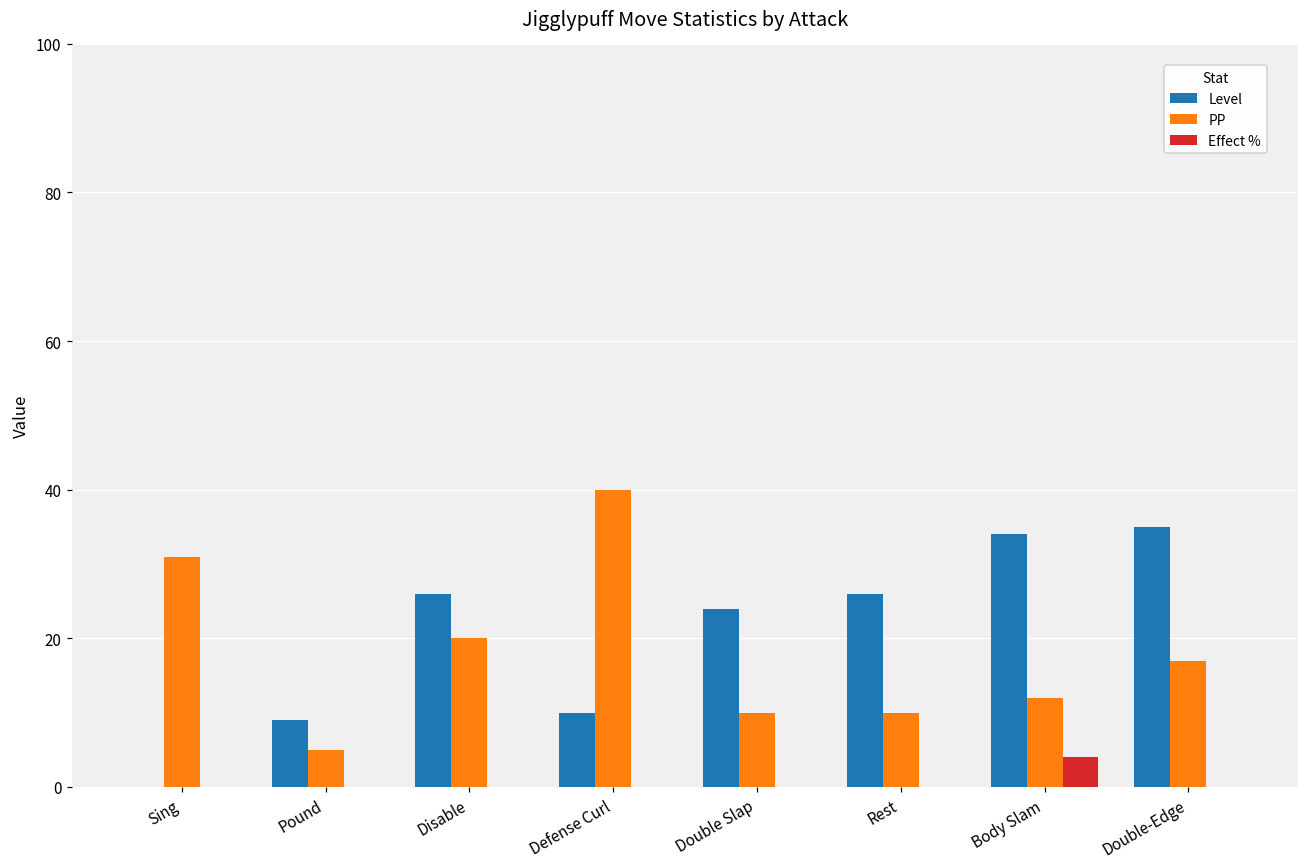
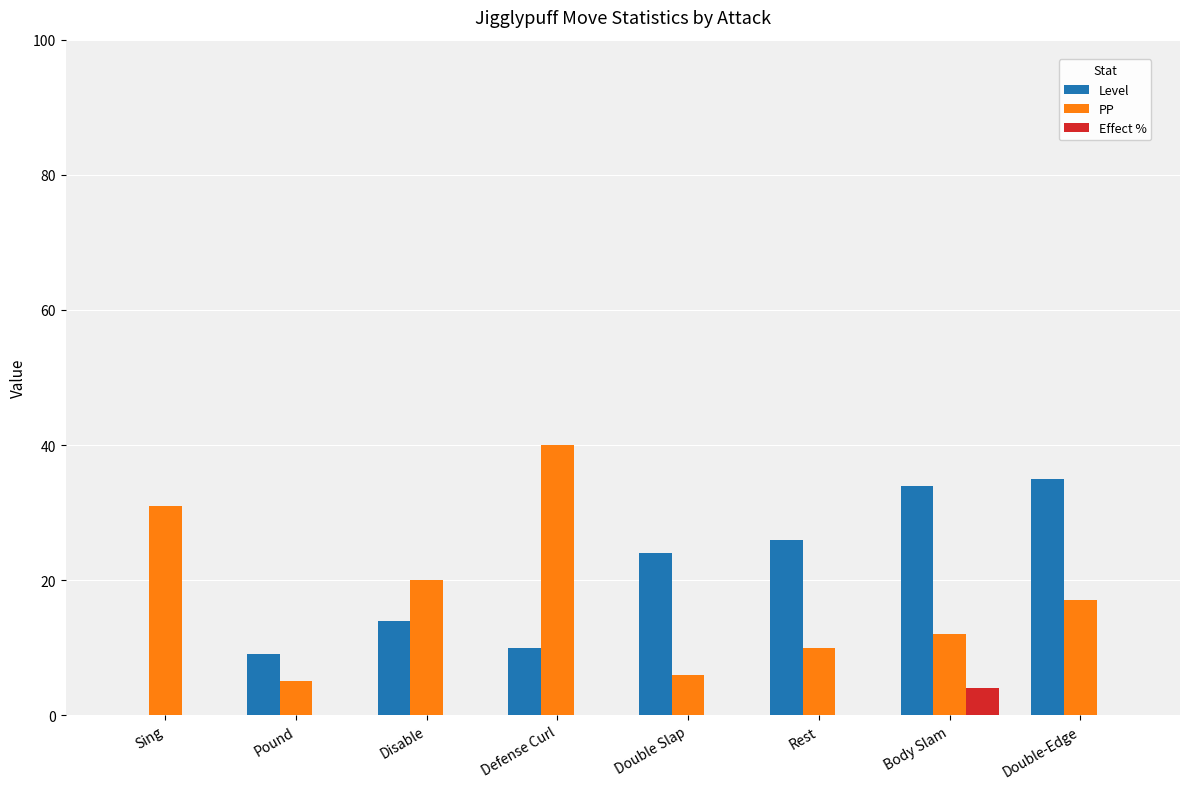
  {
    "Level": {
      "Sing": 0,
      "Pound": 9,
-     "Disable": 26,
+     "Disable": 14,
      "Defense Curl": 10,
      "Double Slap": 24,
      "Rest": 26,
      "Body Slam": 34,
      "Double-Edge": 35
    },
    "PP": {
      "Sing": 31,
      "Pound": 5,
      "Disable": 20,
      "Defense Curl": 40,
-     "Double Slap": 10,
+     "Double Slap": 6,
      "Rest": 10,
      "Body Slam": 12,
      "Double-Edge": 17
    },
    "Effect %": {
      "Sing": 0,
      "Pound": 0,
      "Disable": 0,
      "Defense Curl": 0,
      "Double Slap": 0,
      "Rest": 0,
      "Body Slam": 4,
      "Double-Edge": 0
    }
  }
